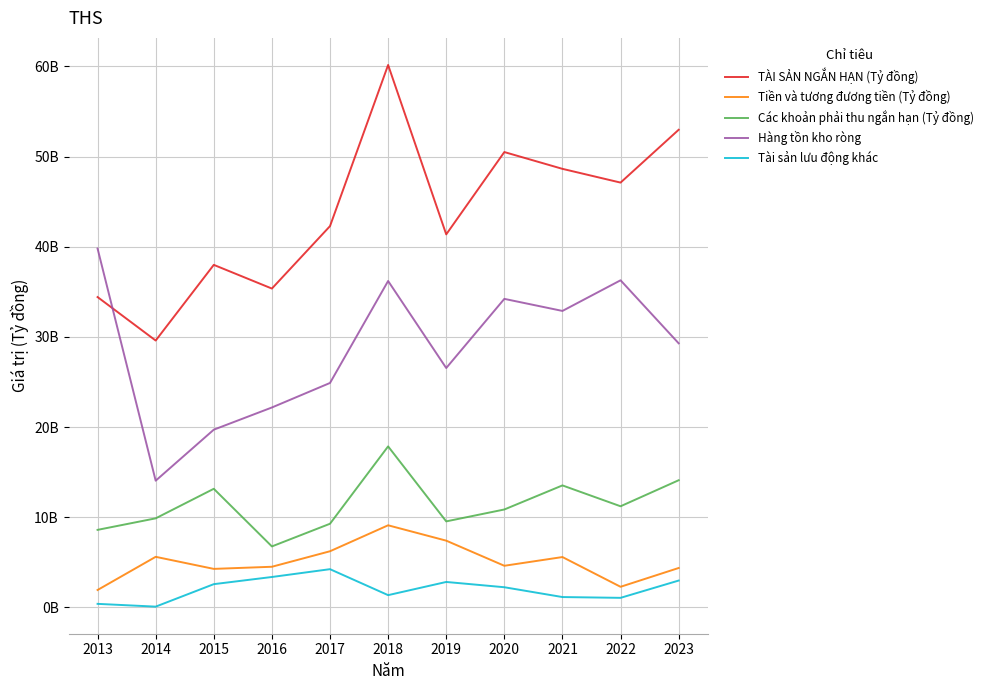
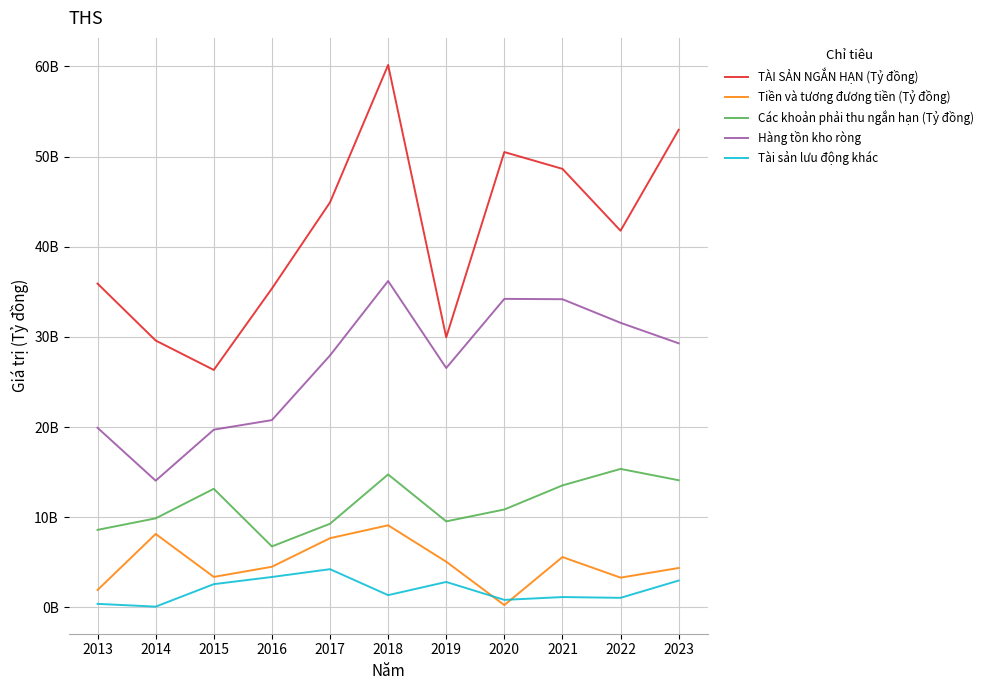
  {
    "TÀI SẢN NGẮN HẠN (Tỷ đồng)": {
-     "2013": 34000000000,
+     "2013": 36000000000,
      "2014": 30000000000,
-     "2015": 38000000000,
+     "2015": 26000000000,
      "2016": 35000000000,
-     "2017": 42000000000,
+     "2017": 45000000000,
      "2018": 60000000000,
-     "2019": 41000000000,
+     "2019": 30000000000,
      "2020": 50000000000,
      "2021": 49000000000,
-     "2022": 47000000000,
+     "2022": 42000000000,
      "2023": 53000000000
    },
    "Tiền và tương đương tiền (Tỷ đồng)": {
      "2013": 2000000000,
-     "2014": 6000000000,
-     "2015": 4000000000,
+     "2014": 8000000000,
+     "2015": 3000000000,
      "2016": 4000000000,
-     "2017": 6000000000,
+     "2017": 8000000000,
      "2018": 9000000000,
-     "2019": 7000000000,
-     "2020": 5000000000,
+     "2019": 5000000000,
+     "2020": 0,
      "2021": 6000000000,
-     "2022": 2000000000,
+     "2022": 3000000000,
      "2023": 4000000000
    },
    "Các khoản phải thu ngắn hạn (Tỷ đồng)": {
      "2013": 9000000000,
      "2014": 10000000000,
      "2015": 13000000000,
      "2016": 7000000000,
      "2017": 9000000000,
-     "2018": 18000000000,
+     "2018": 15000000000,
      "2019": 10000000000,
      "2020": 11000000000,
      "2021": 14000000000,
-     "2022": 11000000000,
+     "2022": 15000000000,
      "2023": 14000000000
    },
    "Hàng tồn kho ròng": {
-     "2013": 40000000000,
+     "2013": 20000000000,
      "2014": 14000000000,
      "2015": 20000000000,
-     "2016": 22000000000,
-     "2017": 25000000000,
+     "2016": 21000000000,
+     "2017": 28000000000,
      "2018": 36000000000,
      "2019": 27000000000,
      "2020": 34000000000,
-     "2021": 33000000000,
-     "2022": 36000000000,
+     "2021": 34000000000,
+     "2022": 32000000000,
      "2023": 29000000000
    },
    "Tài sản lưu động khác": {
      "2013": 0,
      "2014": 0,
      "2015": 3000000000,
      "2016": 3000000000,
      "2017": 4000000000,
      "2018": 1000000000,
      "2019": 3000000000,
-     "2020": 2000000000,
+     "2020": 1000000000,
      "2021": 1000000000,
      "2022": 1000000000,
      "2023": 3000000000
    }
  }
